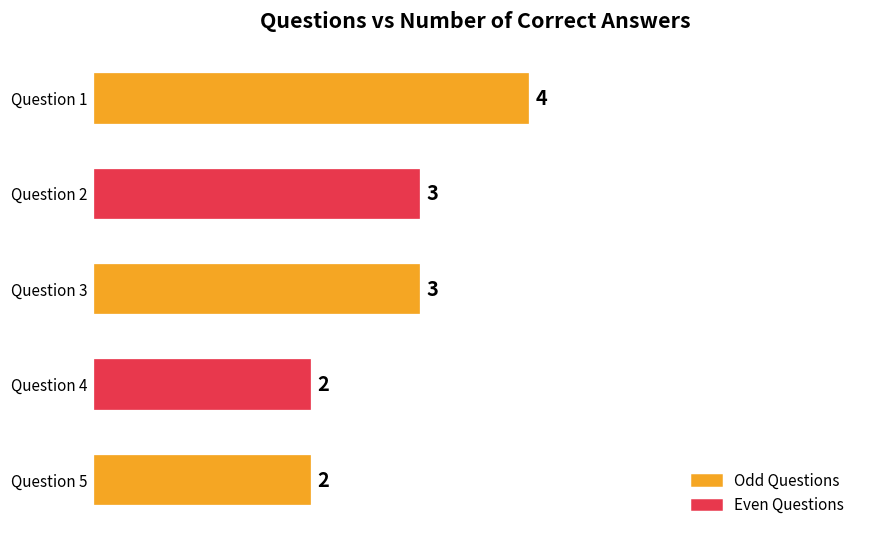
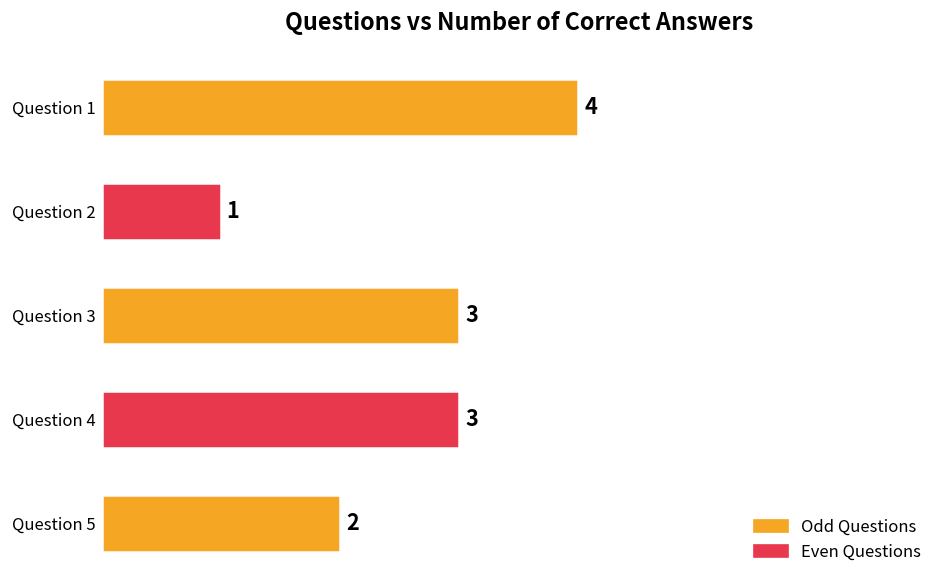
  {
    "Question 1": 4,
-   "Question 2": 3,
+   "Question 2": 1,
    "Question 3": 3,
-   "Question 4": 2,
+   "Question 4": 3,
    "Question 5": 2
  }
